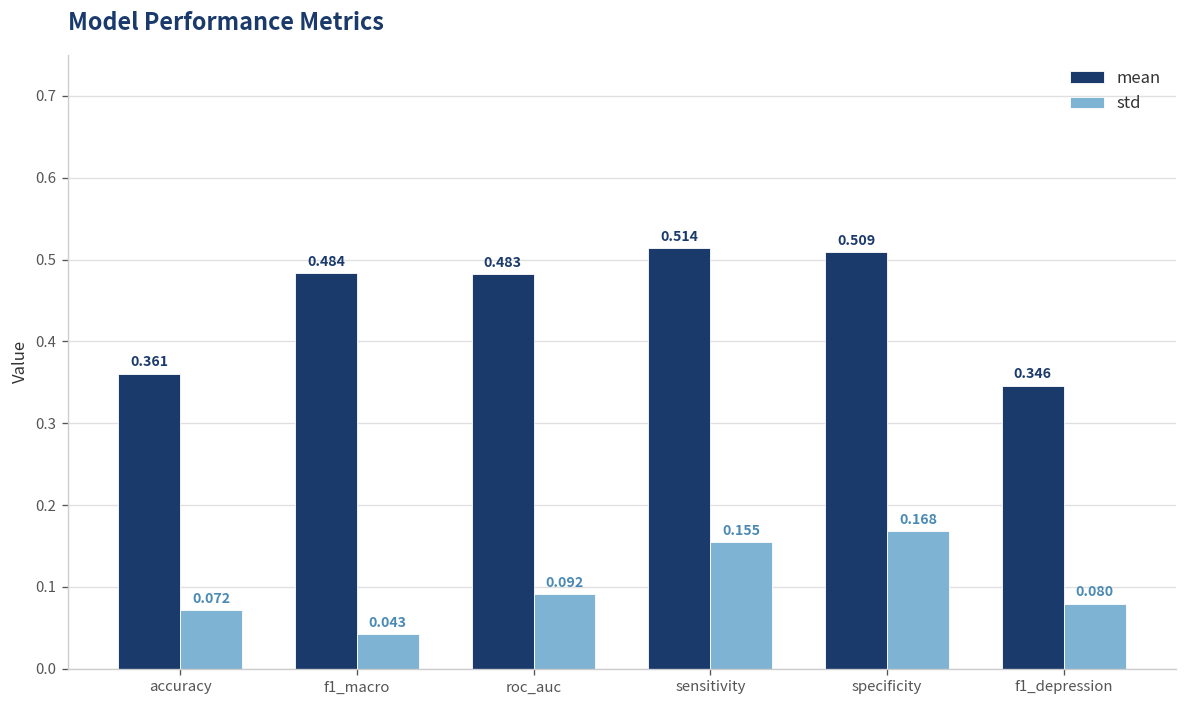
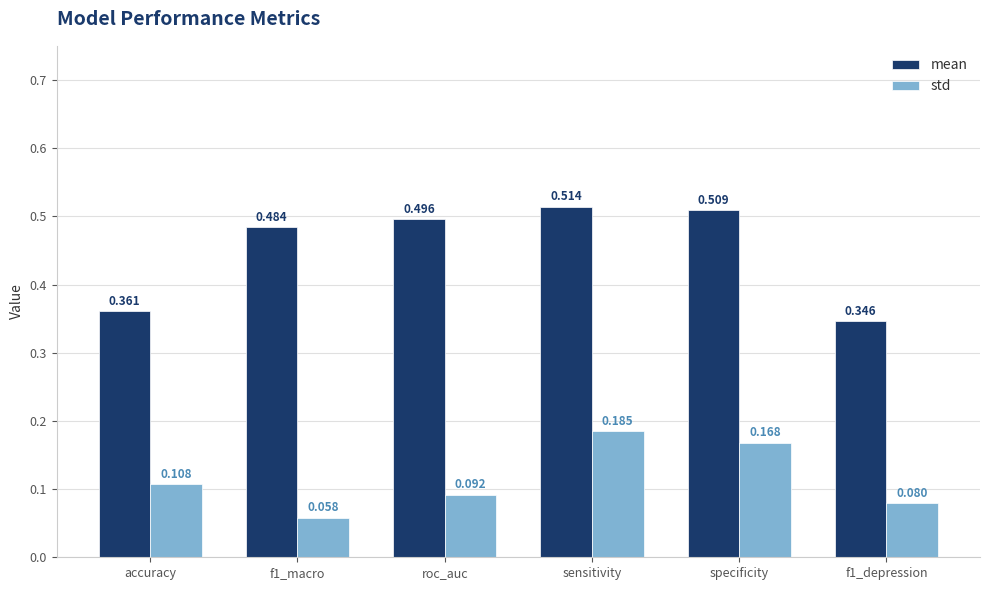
  {
    "mean": {
      "accuracy": 0.361,
      "f1_macro": 0.484,
-     "roc_auc": 0.483,
+     "roc_auc": 0.496,
      "sensitivity": 0.514,
      "specificity": 0.509,
      "f1_depression": 0.346
    },
    "std": {
-     "accuracy": 0.072,
-     "f1_macro": 0.043,
+     "accuracy": 0.108,
+     "f1_macro": 0.058,
      "roc_auc": 0.092,
-     "sensitivity": 0.155,
+     "sensitivity": 0.185,
      "specificity": 0.168,
      "f1_depression": 0.080
    }
  }
